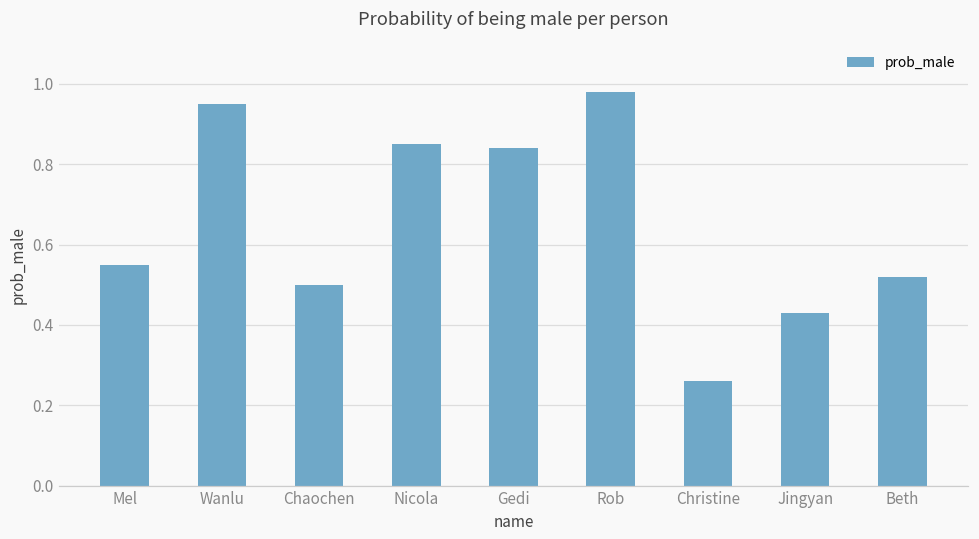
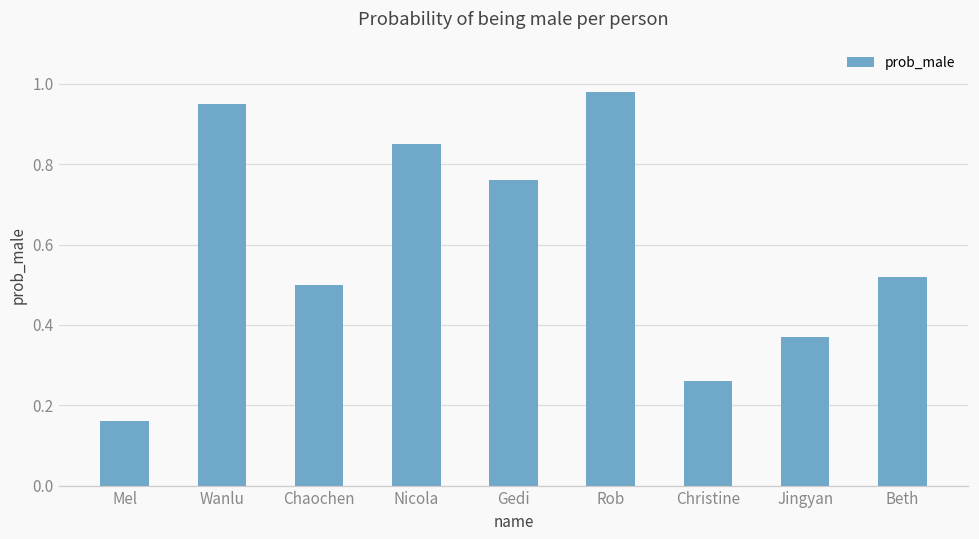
  {
-   "Mel": 0.55,
+   "Mel": 0.16,
    "Wanlu": 0.95,
    "Chaochen": 0.50,
    "Nicola": 0.85,
-   "Gedi": 0.84,
+   "Gedi": 0.76,
    "Rob": 0.98,
    "Christine": 0.26,
-   "Jingyan": 0.43,
+   "Jingyan": 0.37,
    "Beth": 0.52
  }
